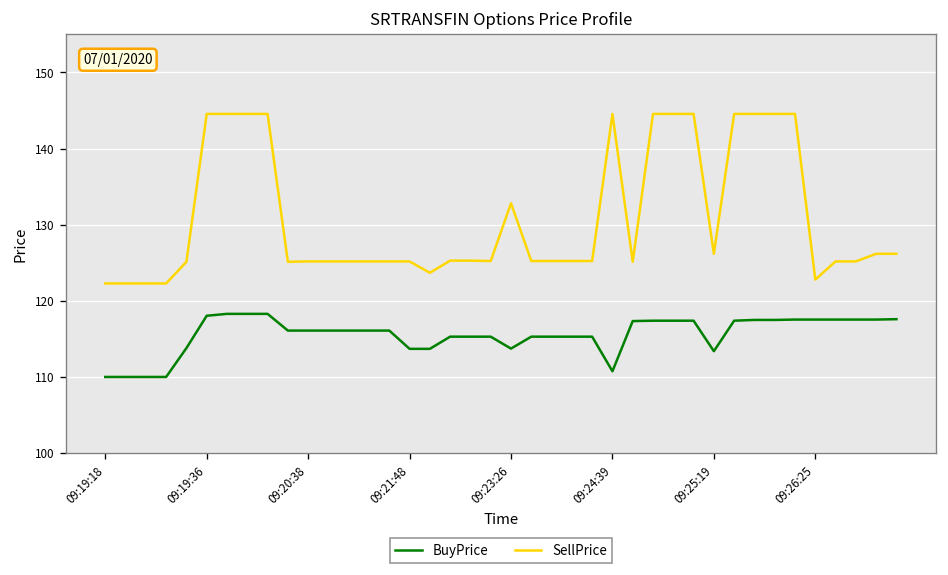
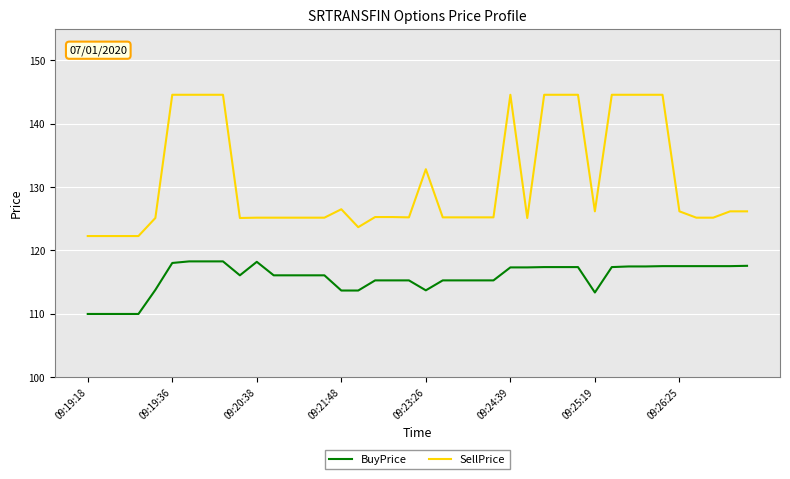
  {
    "BuyPrice": {
      "09:19:36": 118,
-     "09:20:38": 116,
+     "09:20:38": 118,
      "09:21:48": 114,
      "09:23:26": 114,
-     "09:24:39": 111,
+     "09:24:39": 117,
      "09:25:19": 113,
      "09:26:25": 118
    },
    "SellPrice": {
      "09:19:36": 145,
      "09:20:38": 125,
-     "09:21:48": 125,
+     "09:21:48": 126,
      "09:23:26": 133,
      "09:24:39": 145,
      "09:25:19": 126,
-     "09:26:25": 123
+     "09:26:25": 126
    }
  }
